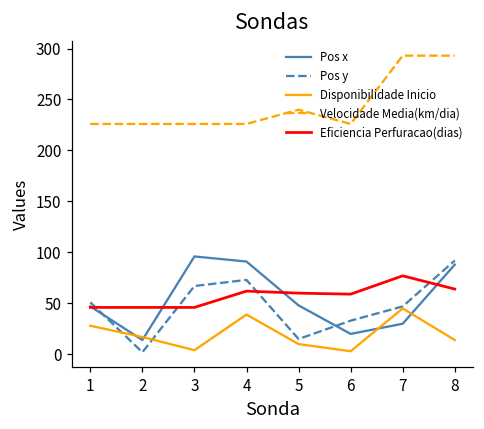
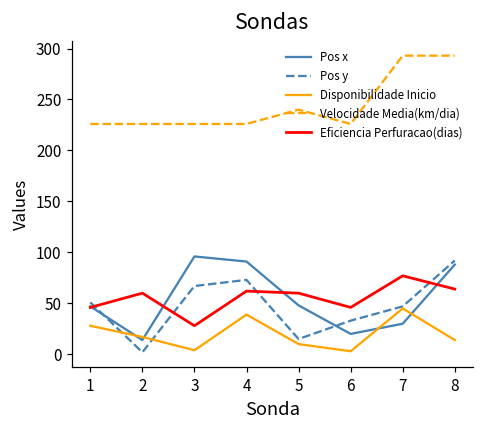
  {
    "Eficiencia Perfuracao(dias)": {
-     "2": 50,
-     "3": 50,
+     "2": 60,
+     "3": 30,
      "4": 60,
      "5": 60,
-     "6": 60,
+     "6": 50,
      "7": 80,
      "8": 60
    }
  }
